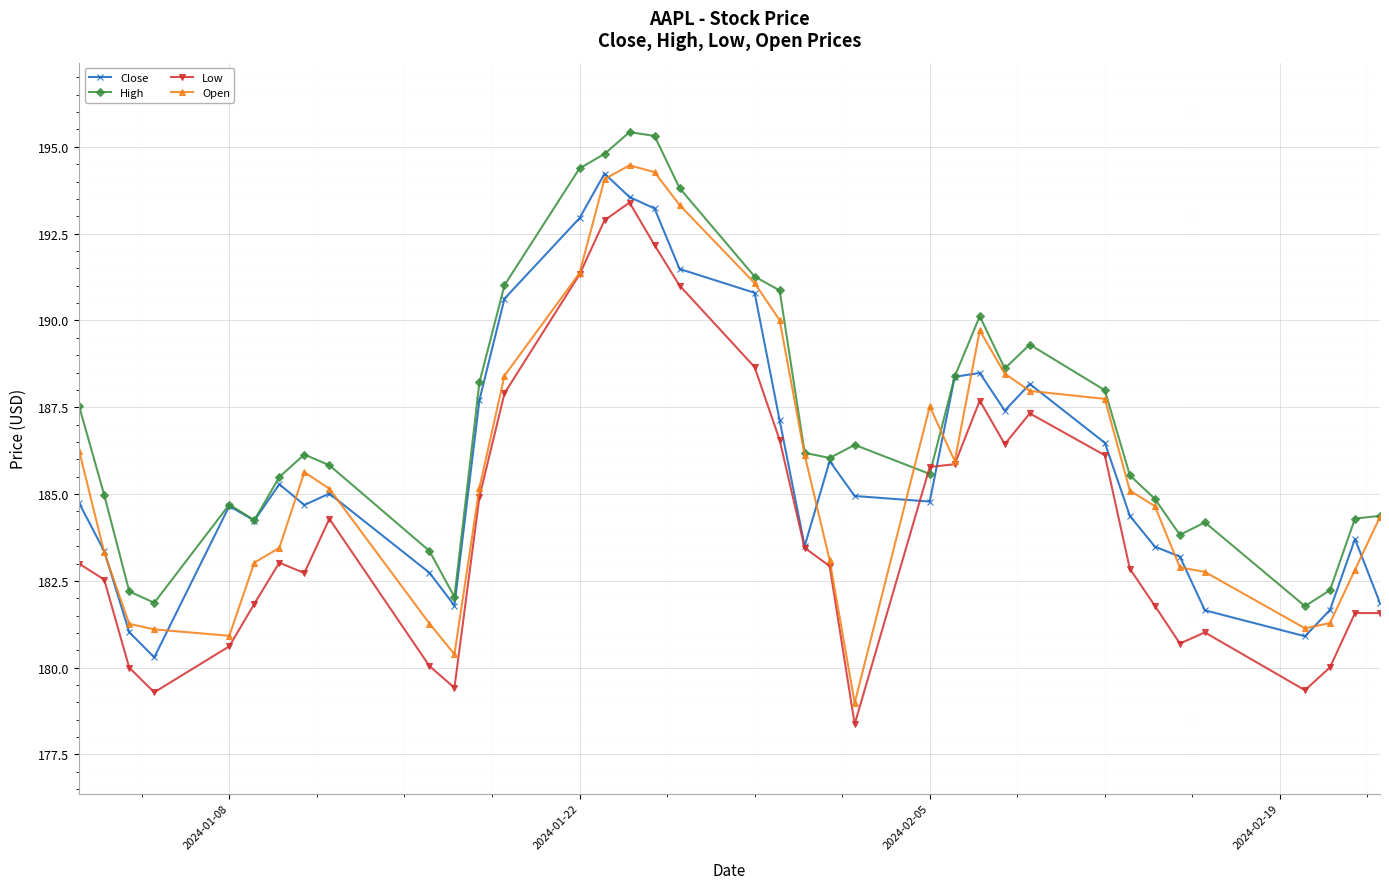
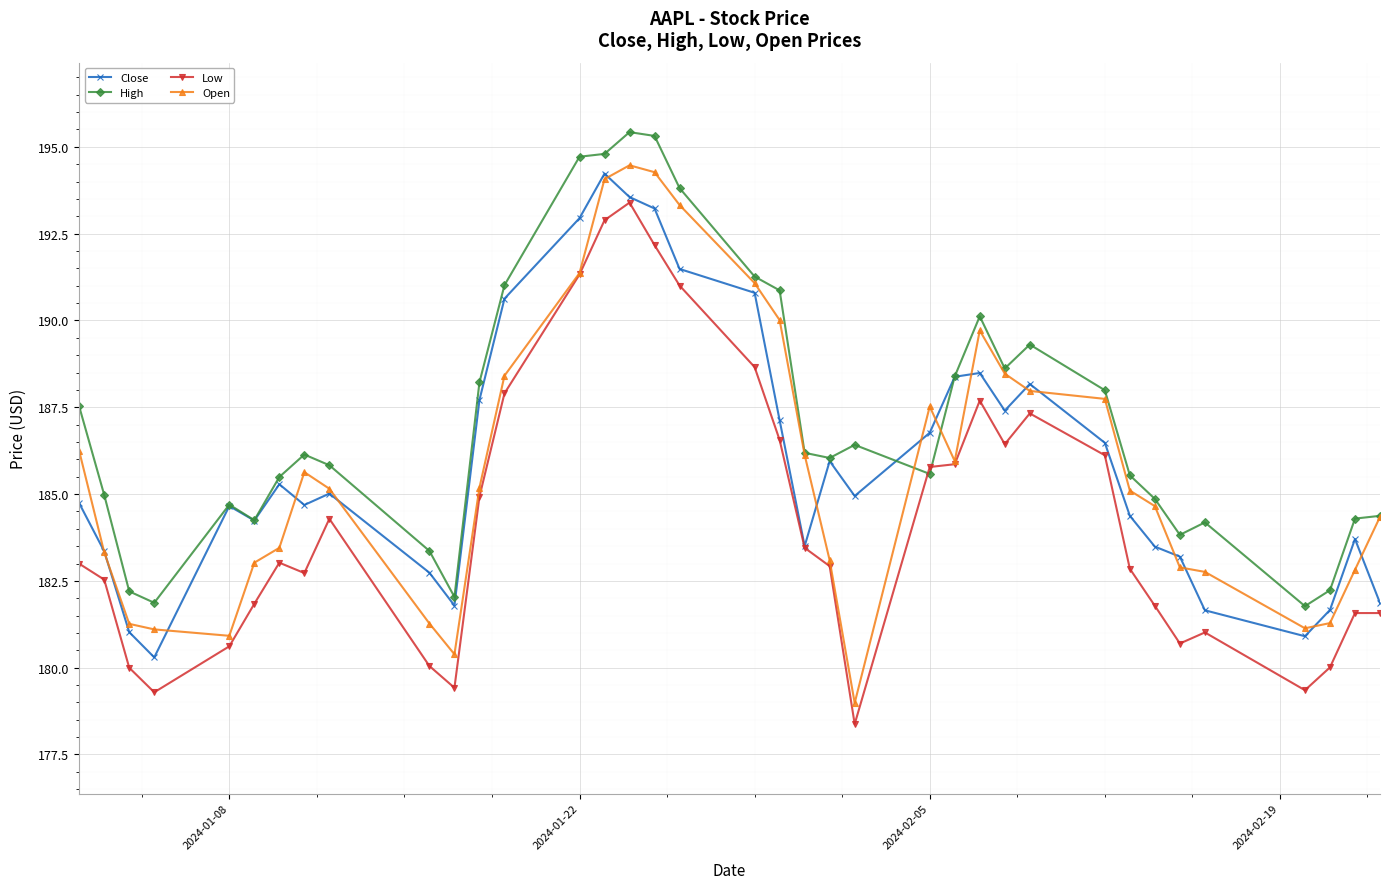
  {
    "Close": {
      "2024-01-22": 192.9,
-     "2024-02-05": 184.8
+     "2024-02-05": 186.8
    },
    "High": {
-     "2024-01-22": 194.4,
+     "2024-01-22": 194.7,
      "2024-02-05": 185.6
    },
    "Low": {
      "2024-01-08": 180.6,
      "2024-02-05": 185.8
    },
    "Open": {
      "2024-01-08": 180.9,
      "2024-02-05": 187.5
    }
  }
